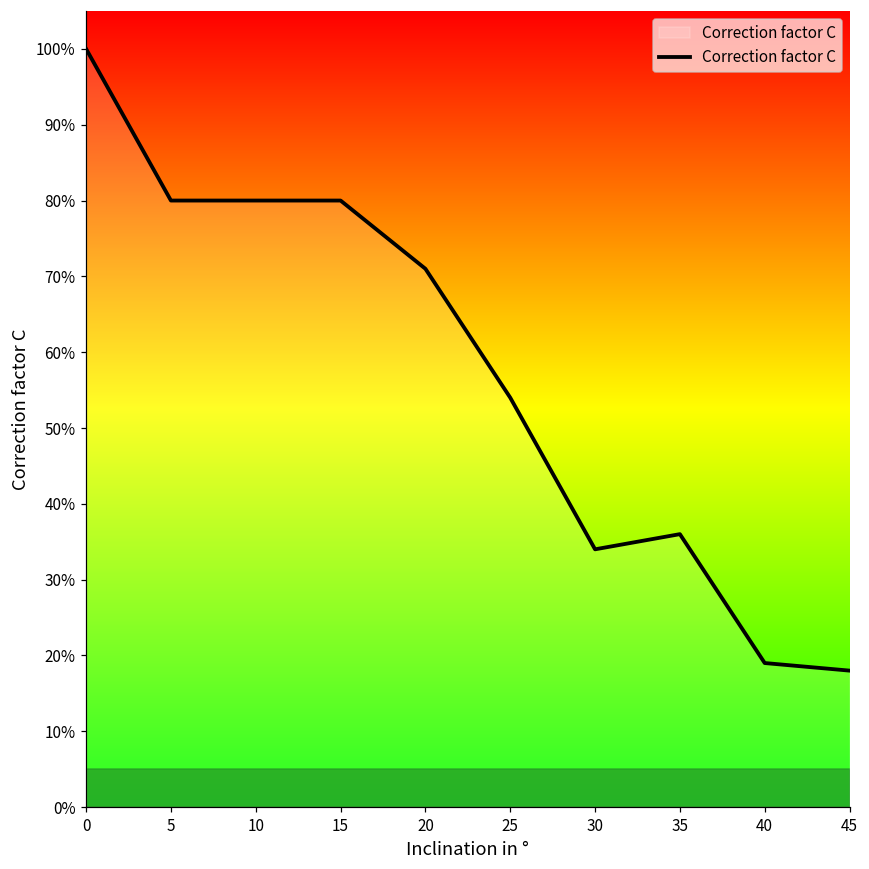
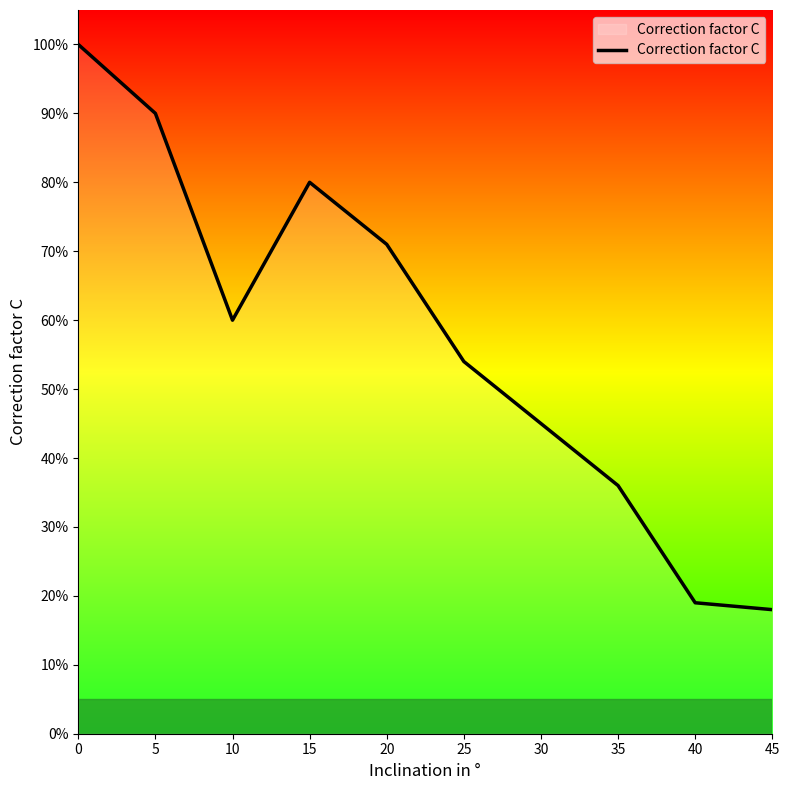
  {
    "0": "100%",
-   "5": "80%",
-   "10": "80%",
+   "5": "90%",
+   "10": "60%",
    "15": "80%",
    "20": "71%",
    "25": "54%",
-   "30": "34%",
+   "30": "45%",
    "35": "36%",
    "40": "19%",
    "45": "18%"
  }
